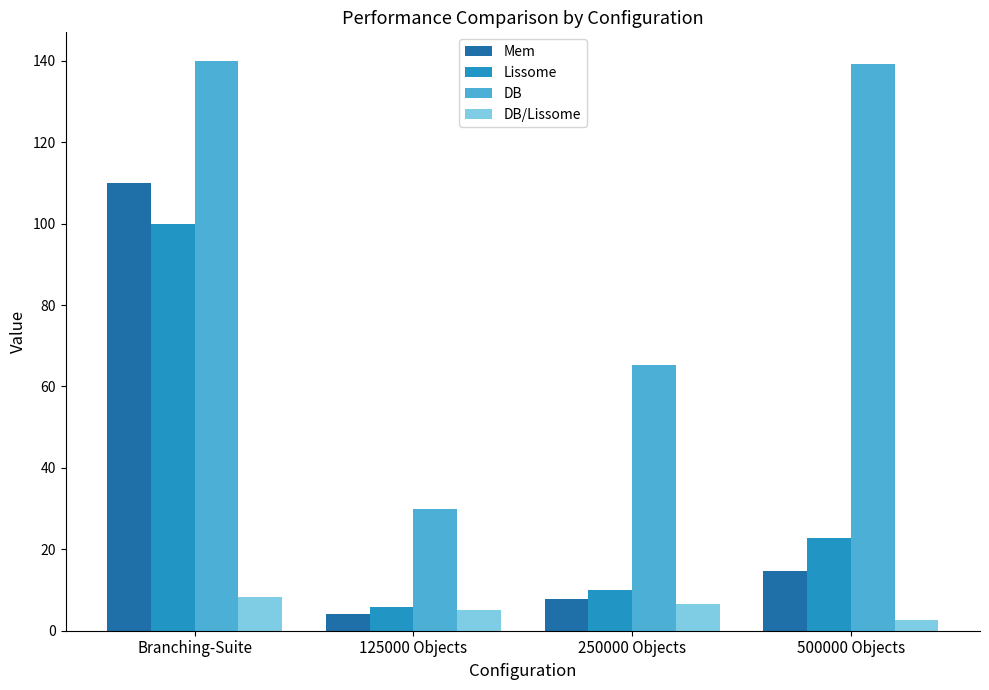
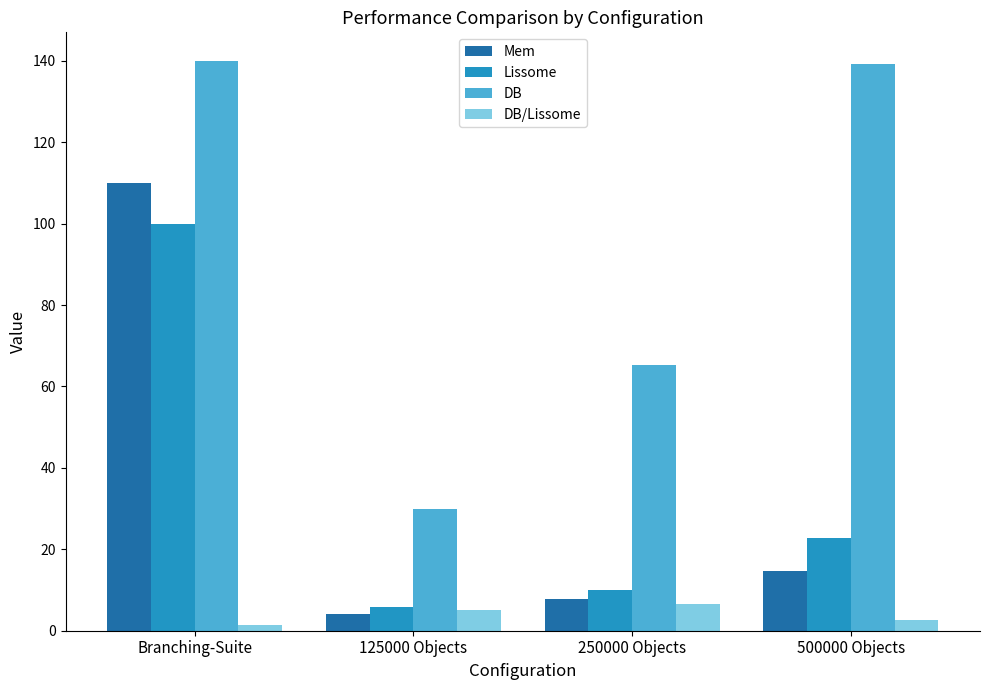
  {
    "DB/Lissome": {
-     "Branching-Suite": 8,
+     "Branching-Suite": 1,
      "125000 Objects": 5,
      "250000 Objects": 7,
      "500000 Objects": 3
    }
  }
